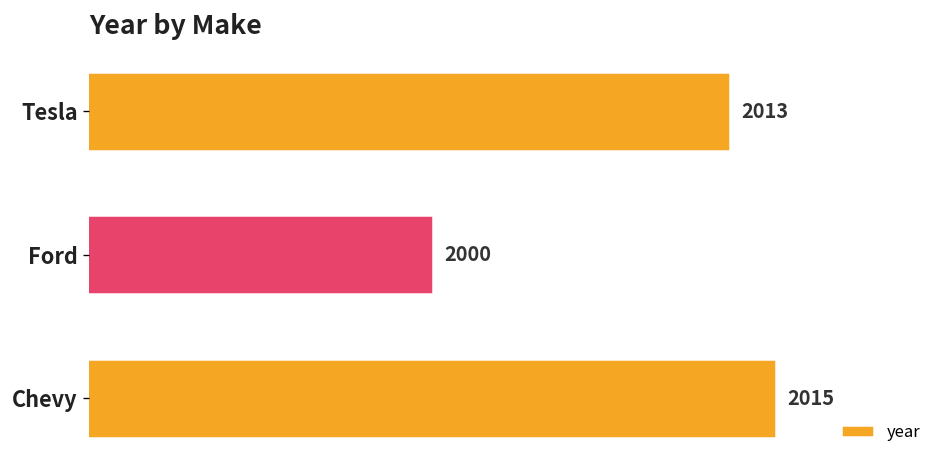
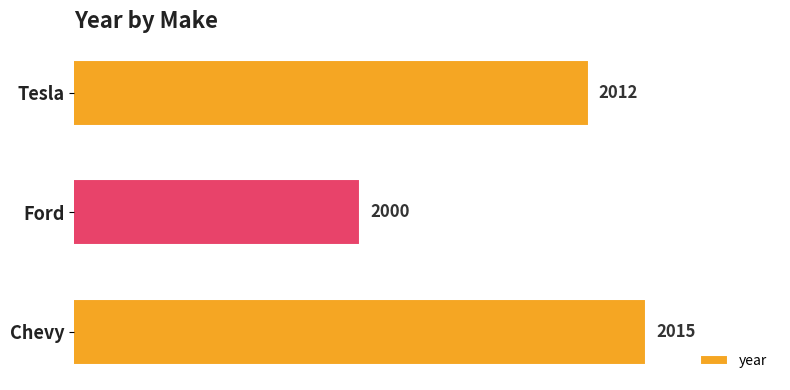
  {
-   "Tesla": 2013,
+   "Tesla": 2012,
    "Ford": 2000,
    "Chevy": 2015
  }
